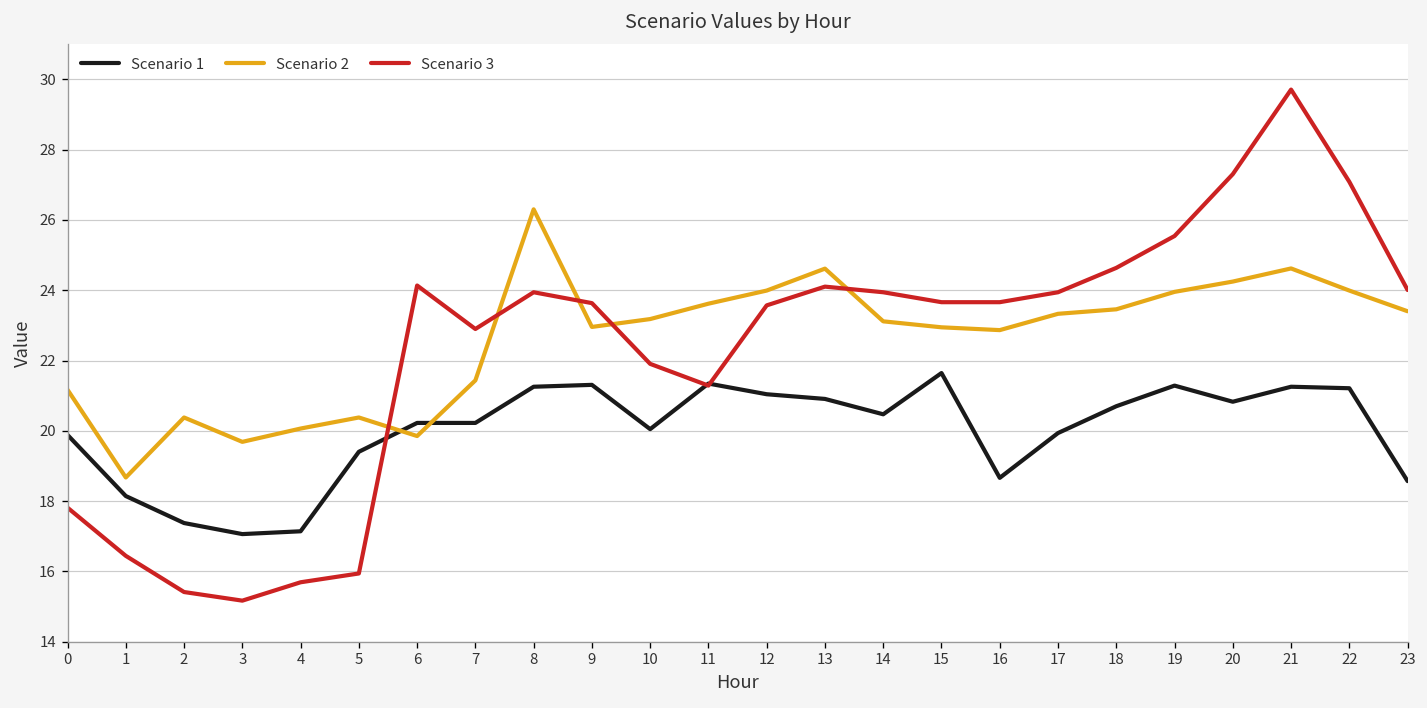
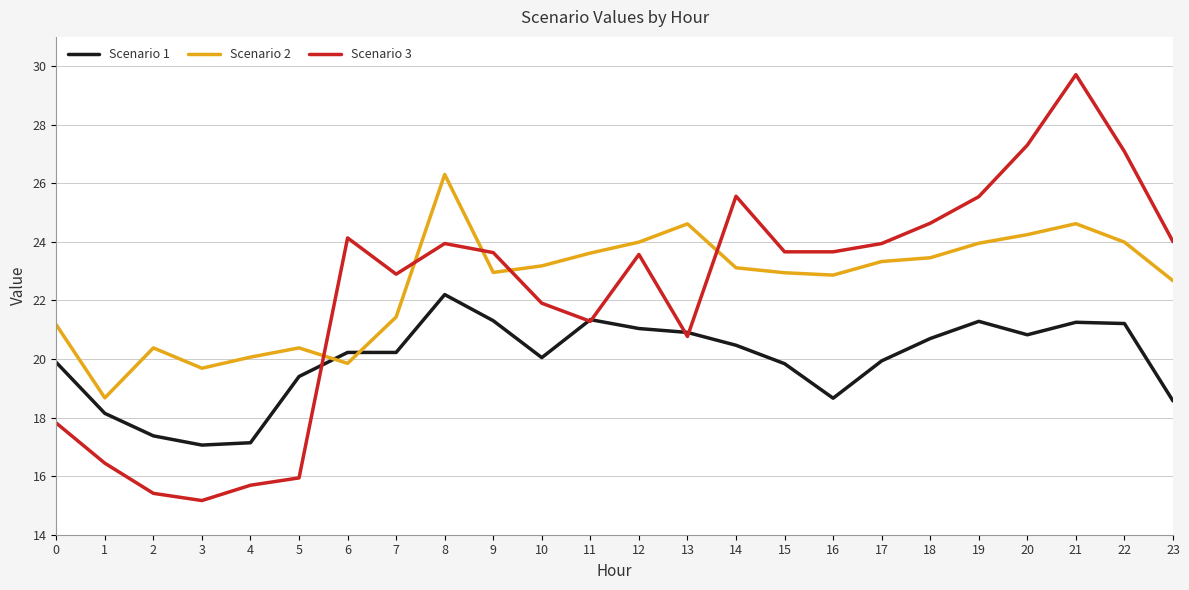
  {
    "Scenario 1": {
      "0": 19.9,
      "1": 18.1,
      "2": 17.4,
      "3": 17.1,
      "4": 17.1,
      "5": 19.4,
      "6": 20.2,
      "7": 20.2,
-     "8": 21.3,
+     "8": 22.2,
      "9": 21.3,
      "10": 20.0,
      "12": 21.0,
      "13": 20.9,
      "14": 20.5,
-     "15": 21.6,
+     "15": 19.8,
      "16": 18.7,
      "17": 19.9,
      "18": 20.7,
      "19": 21.3,
      "20": 20.8,
      "21": 21.3,
      "22": 21.2,
      "23": 18.6
    },
    "Scenario 2": {
      "0": 21.2,
      "1": 18.7,
      "2": 20.4,
      "3": 19.7,
      "4": 20.1,
      "5": 20.4,
      "6": 19.9,
      "7": 21.4,
      "8": 26.3,
      "9": 23.0,
      "10": 23.2,
      "11": 23.6,
      "12": 24.0,
      "13": 24.6,
      "14": 23.1,
      "15": 22.9,
      "16": 22.9,
      "17": 23.3,
      "18": 23.5,
      "19": 24.0,
      "20": 24.2,
      "21": 24.6,
      "22": 24.0,
-     "23": 23.4
+     "23": 22.7
    },
    "Scenario 3": {
      "0": 17.8,
      "1": 16.4,
      "2": 15.4,
      "3": 15.2,
      "4": 15.7,
      "5": 15.9,
      "6": 24.1,
      "7": 22.9,
      "8": 23.9,
      "9": 23.6,
      "10": 21.9,
      "12": 23.6,
-     "13": 24.1,
-     "14": 23.9,
+     "13": 20.8,
+     "14": 25.6,
      "15": 23.7,
      "16": 23.7,
      "17": 23.9,
      "18": 24.6,
      "19": 25.5,
      "20": 27.3,
      "21": 29.7,
      "22": 27.1,
      "23": 24.0
    }
  }
